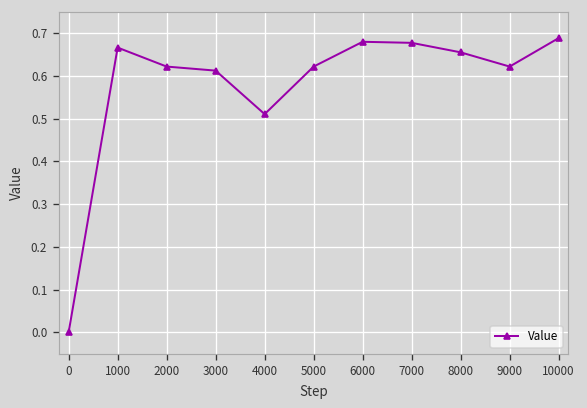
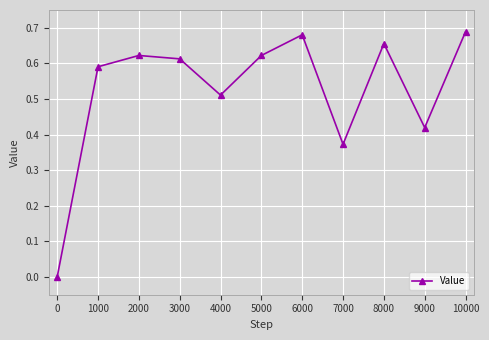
  {
    "0": 0.00,
-   "1000": 0.67,
+   "1000": 0.59,
    "2000": 0.62,
    "3000": 0.61,
    "4000": 0.51,
    "5000": 0.62,
    "6000": 0.68,
-   "7000": 0.68,
+   "7000": 0.37,
    "8000": 0.66,
-   "9000": 0.62,
+   "9000": 0.42,
    "10000": 0.69
  }
